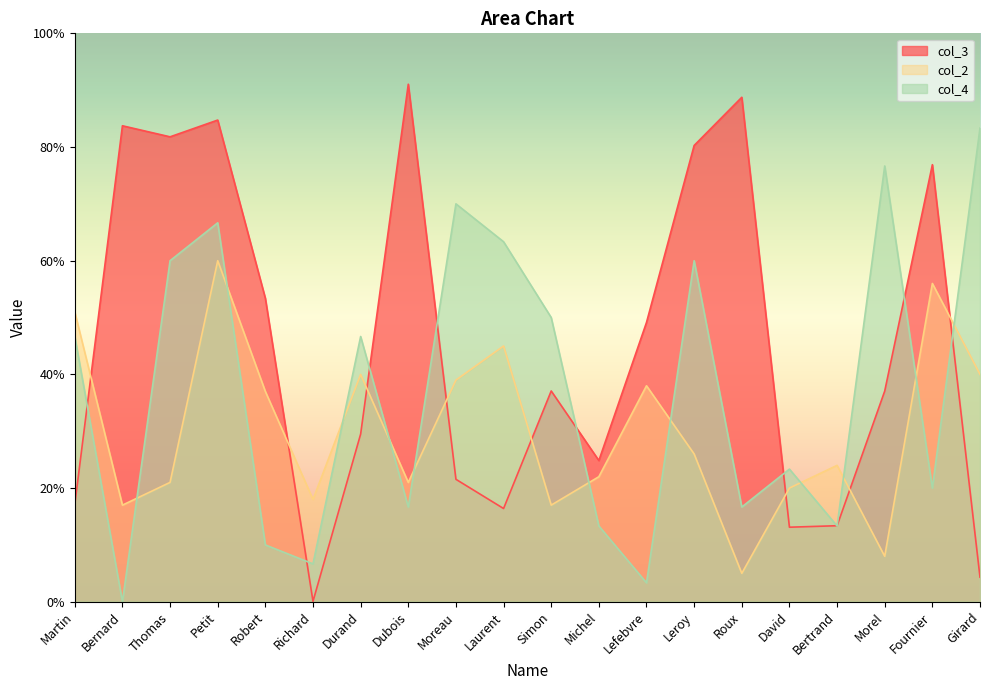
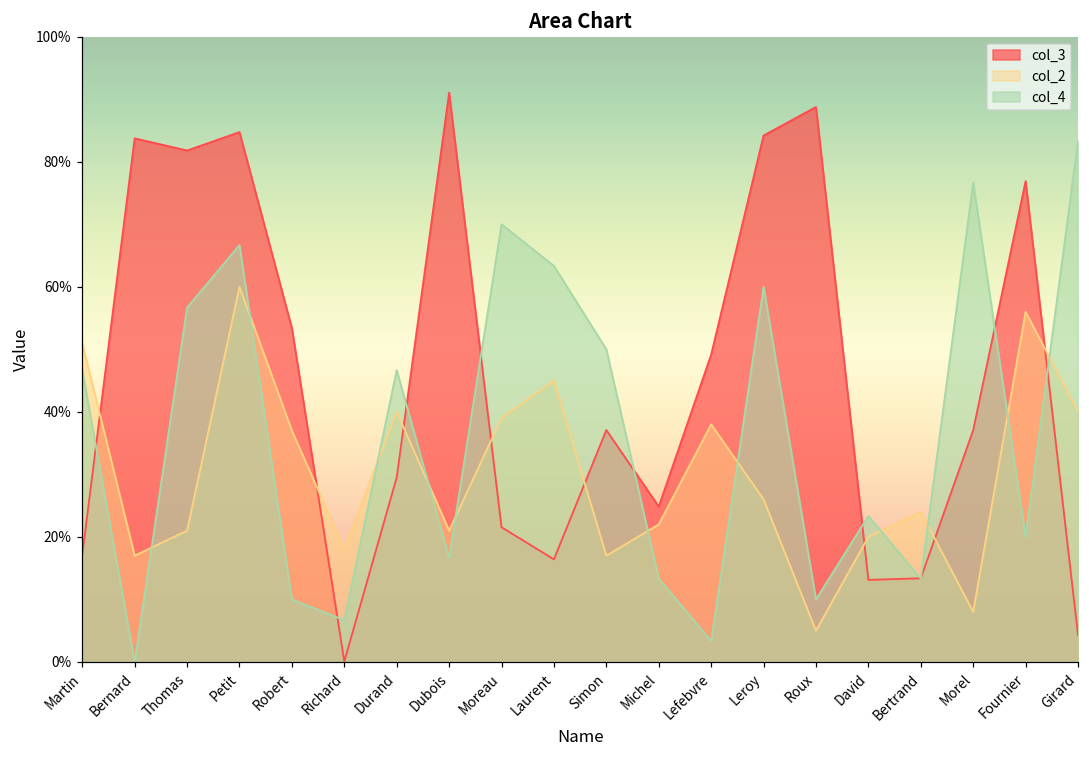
  {
    "col_3": {
      "Martin": "17%",
      "Bernard": "84%",
      "Thomas": "82%",
      "Petit": "85%",
      "Robert": "53%",
      "Richard": "0%",
      "Durand": "29%",
      "Dubois": "91%",
      "Moreau": "22%",
      "Laurent": "16%",
      "Simon": "37%",
      "Michel": "25%",
      "Lefebvre": "49%",
-     "Leroy": "80%",
+     "Leroy": "84%",
      "Roux": "89%",
      "David": "13%",
      "Morel": "37%",
      "Fournier": "77%",
      "Girard": "4%"
    },
    "col_2": {
      "Martin": "51%",
      "Bernard": "17%",
      "Thomas": "21%",
      "Petit": "60%",
      "Robert": "37%",
      "Richard": "18%",
      "Durand": "40%",
      "Dubois": "21%",
      "Moreau": "39%",
      "Laurent": "45%",
      "Simon": "17%",
      "Michel": "22%",
      "Lefebvre": "38%",
      "Leroy": "26%",
      "Roux": "5%",
      "David": "20%",
      "Bertrand": "24%",
      "Morel": "8%",
      "Fournier": "56%",
      "Girard": "40%"
    },
    "col_4": {
      "Martin": "47%",
      "Bernard": "0%",
-     "Thomas": "60%",
+     "Thomas": "57%",
      "Petit": "67%",
      "Robert": "10%",
      "Richard": "7%",
      "Durand": "47%",
      "Dubois": "17%",
      "Moreau": "70%",
      "Laurent": "63%",
      "Simon": "50%",
      "Michel": "13%",
      "Lefebvre": "3%",
      "Leroy": "60%",
-     "Roux": "17%",
+     "Roux": "10%",
      "David": "23%",
      "Morel": "77%",
      "Fournier": "20%",
      "Girard": "83%"
    }
  }
